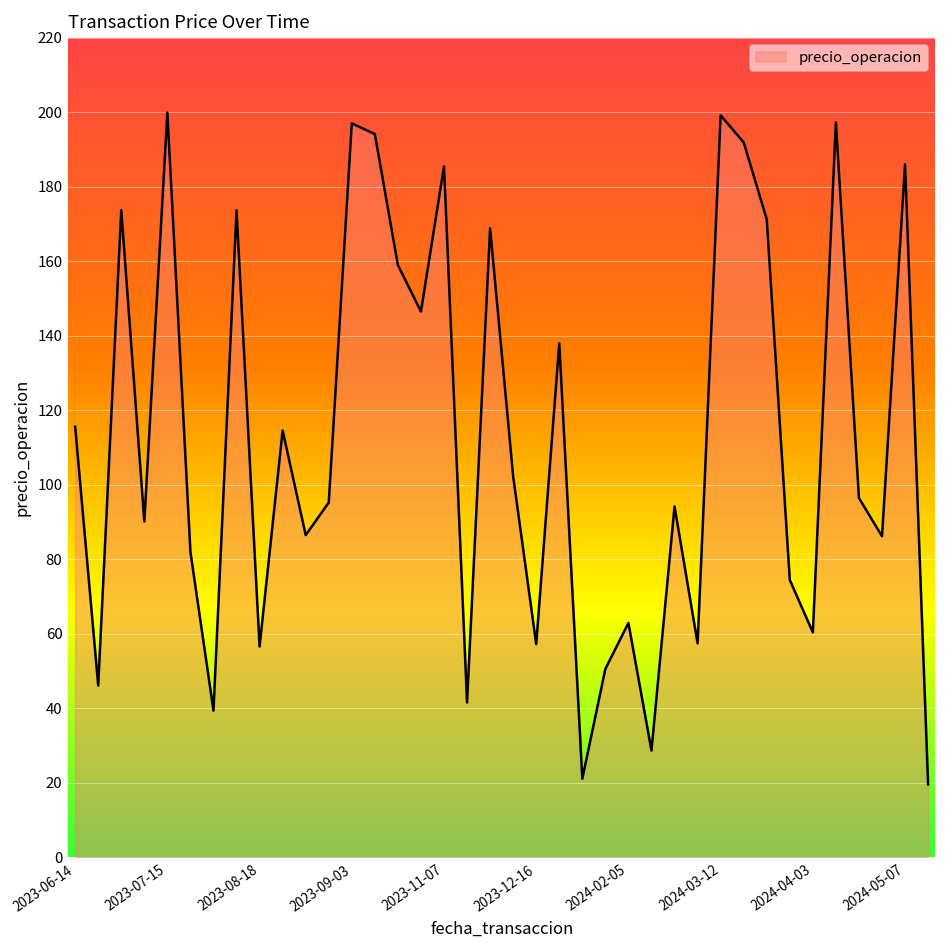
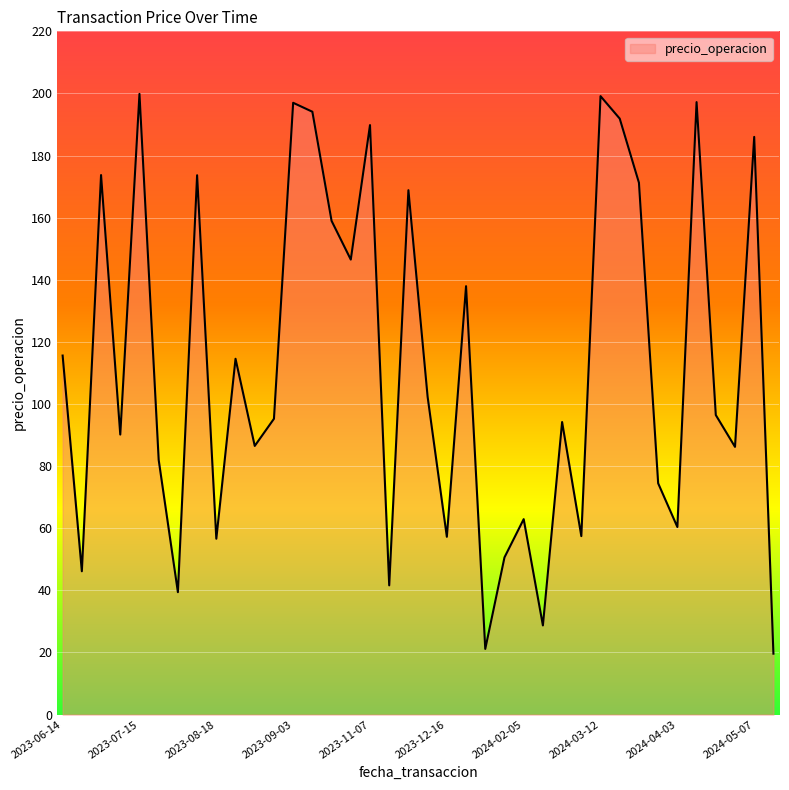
  {
    "2023-08-18": 57,
-   "2023-11-07": 185,
+   "2023-11-07": 190,
    "2024-05-07": 186
  }
